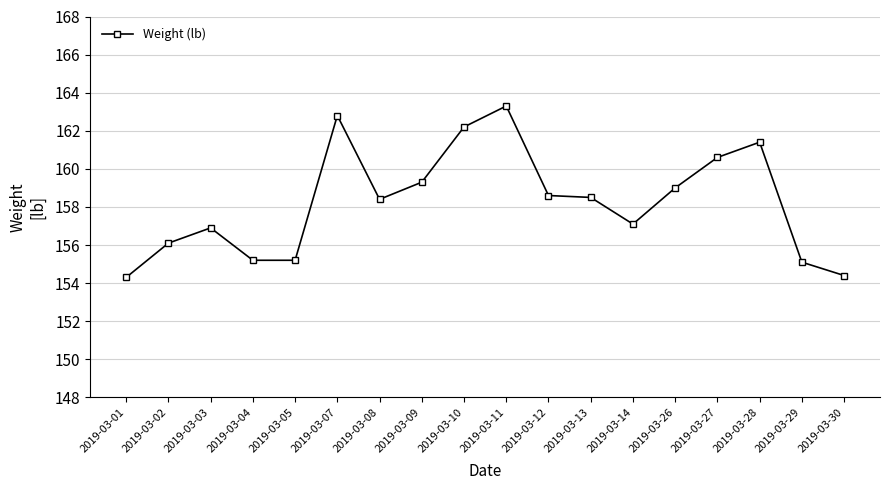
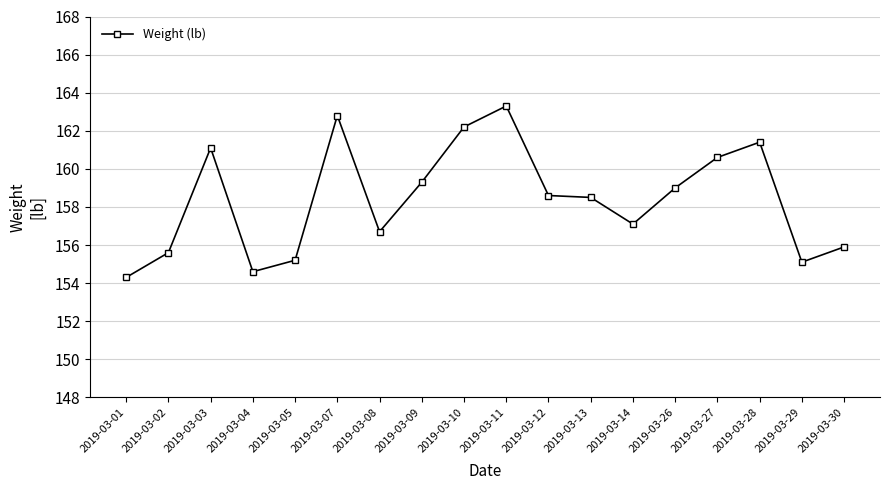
  {
    "2019-03-01": 154.3,
-   "2019-03-02": 156.1,
-   "2019-03-03": 156.9,
-   "2019-03-04": 155.2,
+   "2019-03-02": 155.6,
+   "2019-03-03": 161.1,
+   "2019-03-04": 154.6,
    "2019-03-05": 155.2,
    "2019-03-07": 162.8,
-   "2019-03-08": 158.4,
+   "2019-03-08": 156.7,
    "2019-03-09": 159.3,
    "2019-03-10": 162.2,
    "2019-03-11": 163.3,
    "2019-03-12": 158.6,
    "2019-03-13": 158.5,
    "2019-03-14": 157.1,
    "2019-03-26": 159.0,
    "2019-03-27": 160.6,
    "2019-03-28": 161.4,
    "2019-03-29": 155.1,
-   "2019-03-30": 154.4
+   "2019-03-30": 155.9
  }
